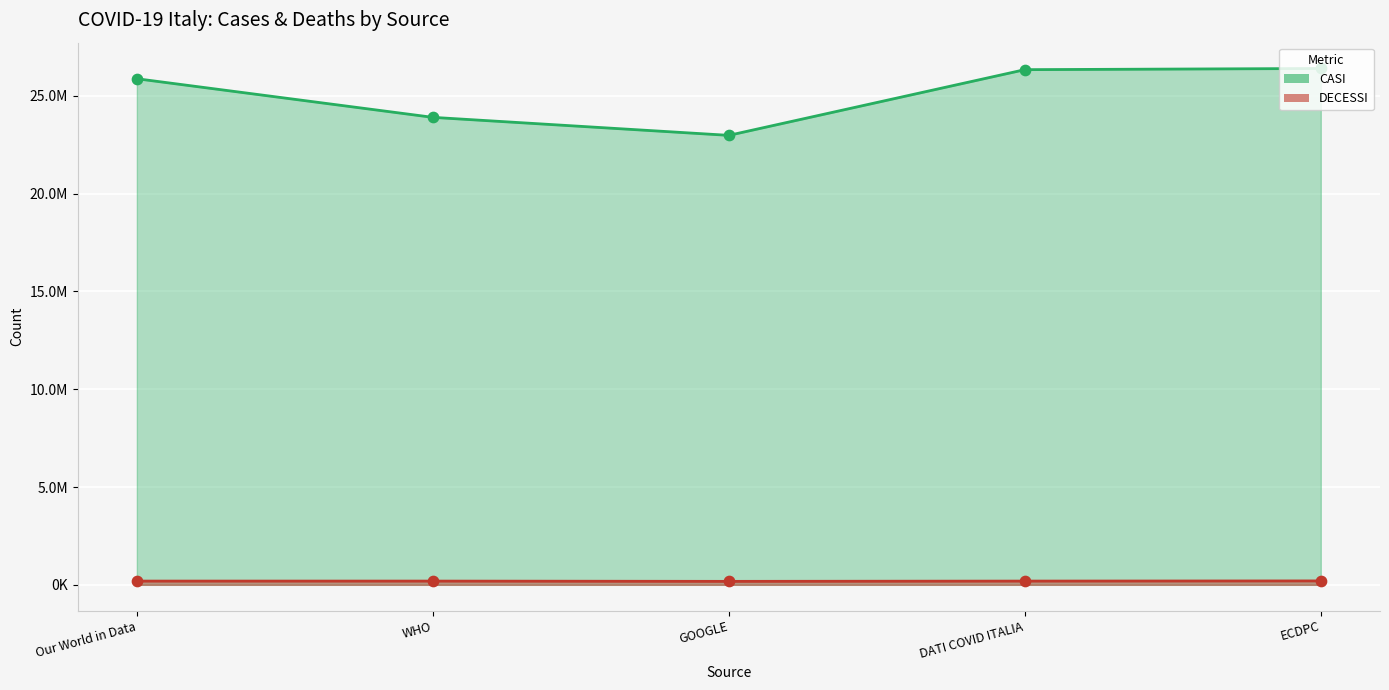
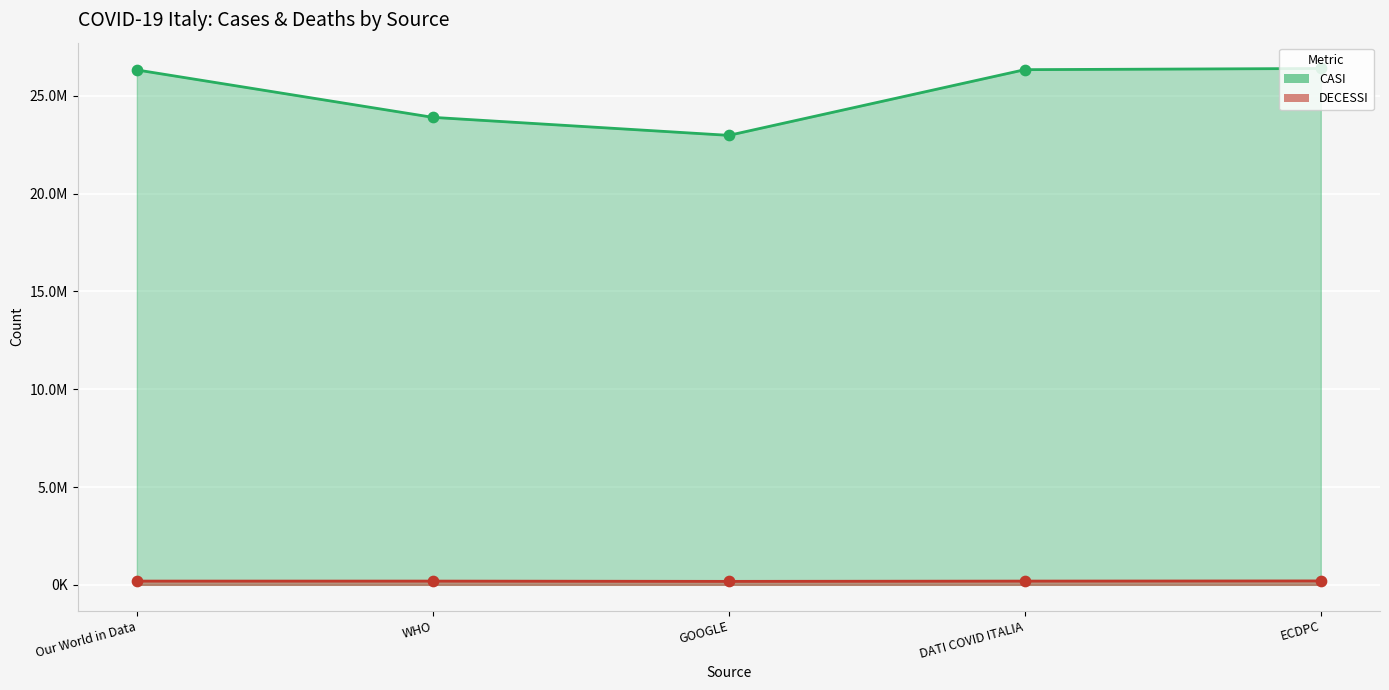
  {
    "CASI": {
-     "Our World in Data": 25900000,
+     "Our World in Data": 26300000,
      "WHO": 23900000,
      "GOOGLE": 23000000,
      "DATI COVID ITALIA": 26300000
    },
    "DECESSI": {
      "Our World in Data": 200000,
      "WHO": 200000,
      "GOOGLE": 200000,
      "DATI COVID ITALIA": 200000,
      "ECDPC": 200000
    }
  }
